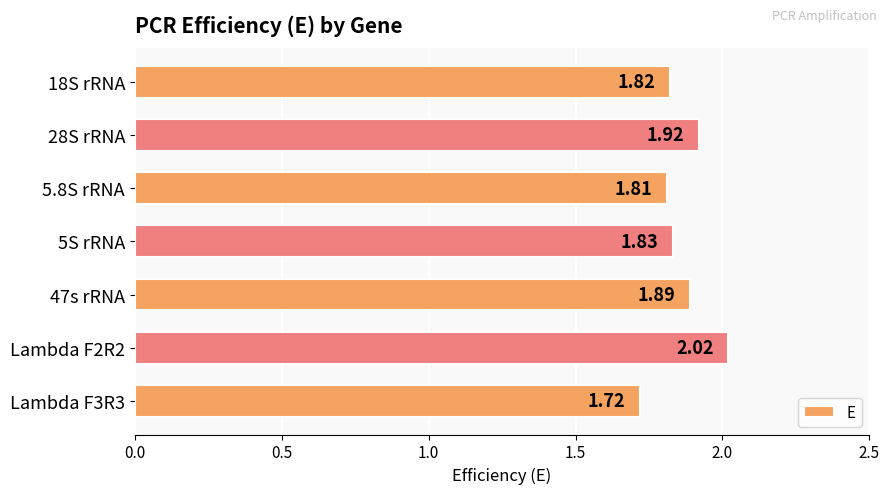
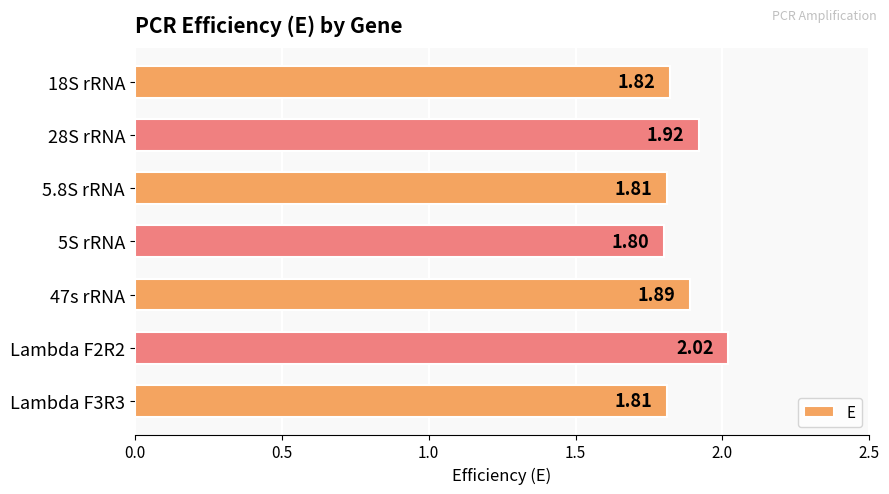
  {
    "18S rRNA": 1.82,
    "28S rRNA": 1.92,
    "5.8S rRNA": 1.81,
-   "5S rRNA": 1.83,
+   "5S rRNA": 1.80,
    "47s rRNA": 1.89,
    "Lambda F2R2": 2.02,
-   "Lambda F3R3": 1.72
+   "Lambda F3R3": 1.81
  }
